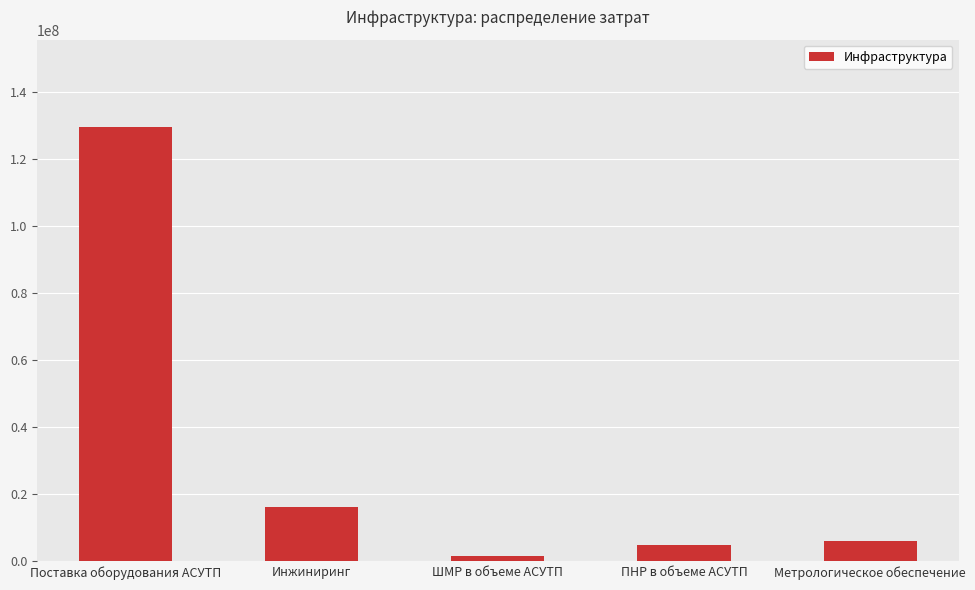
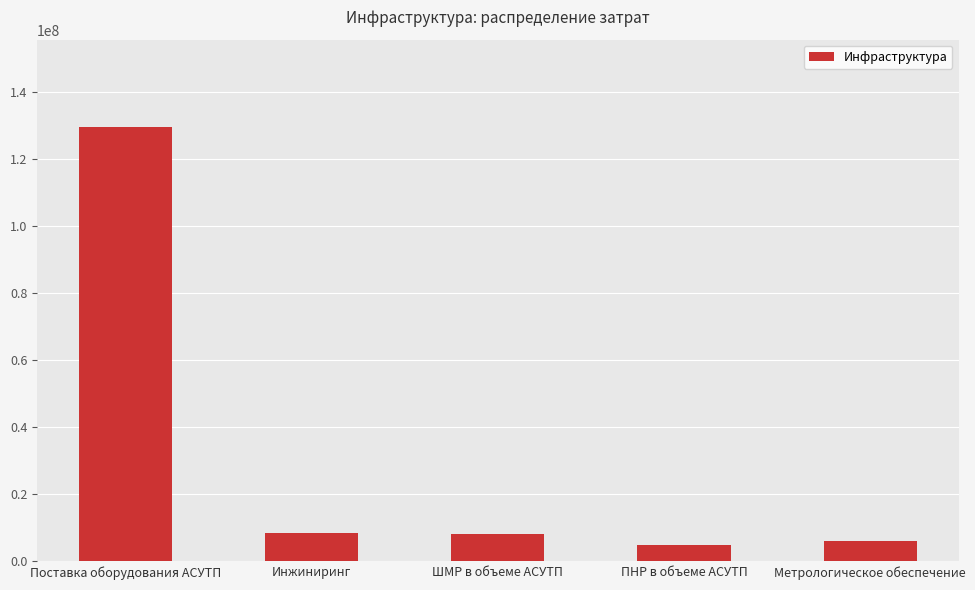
  {
    "Поставка оборудования АСУТП": 130000000,
-   "Инжиниринг": 16000000,
-   "ШМР в объеме АСУТП": 2000000,
+   "Инжиниринг": 8000000,
+   "ШМР в объеме АСУТП": 8000000,
    "ПНР в объеме АСУТП": 5000000,
    "Метрологическое обеспечение": 6000000
  }
